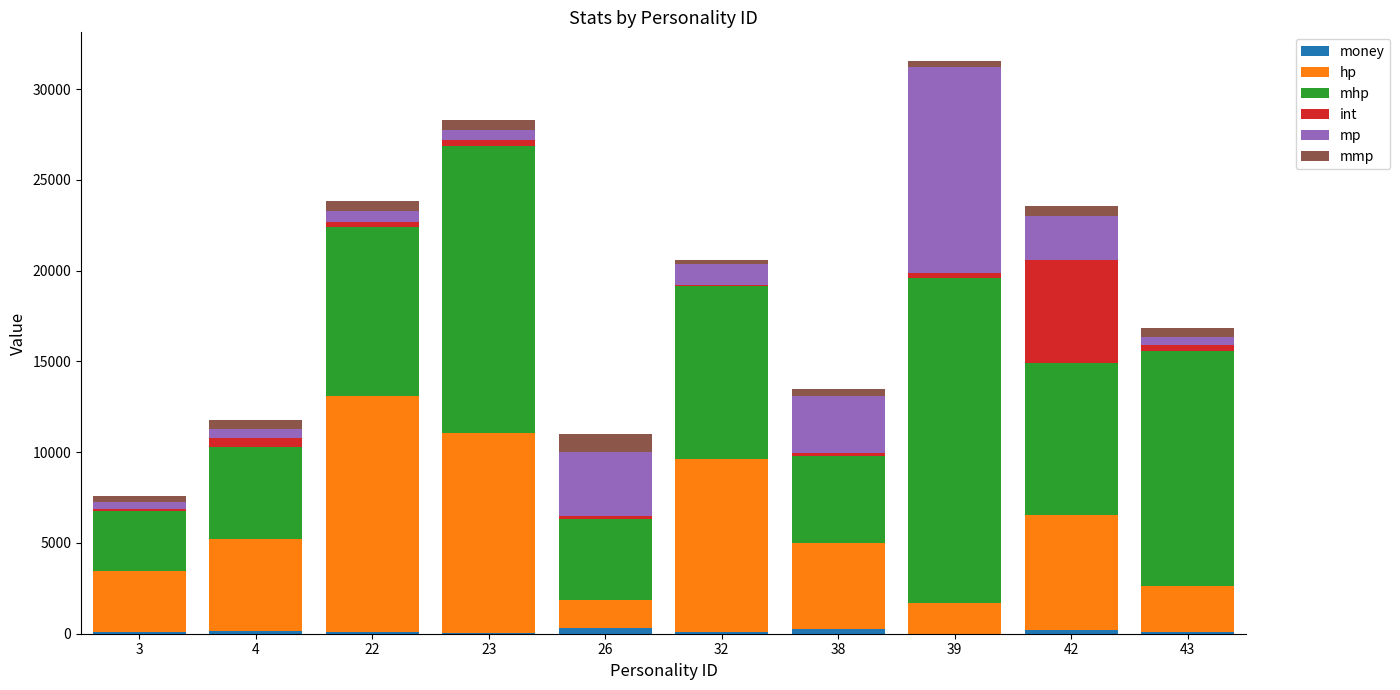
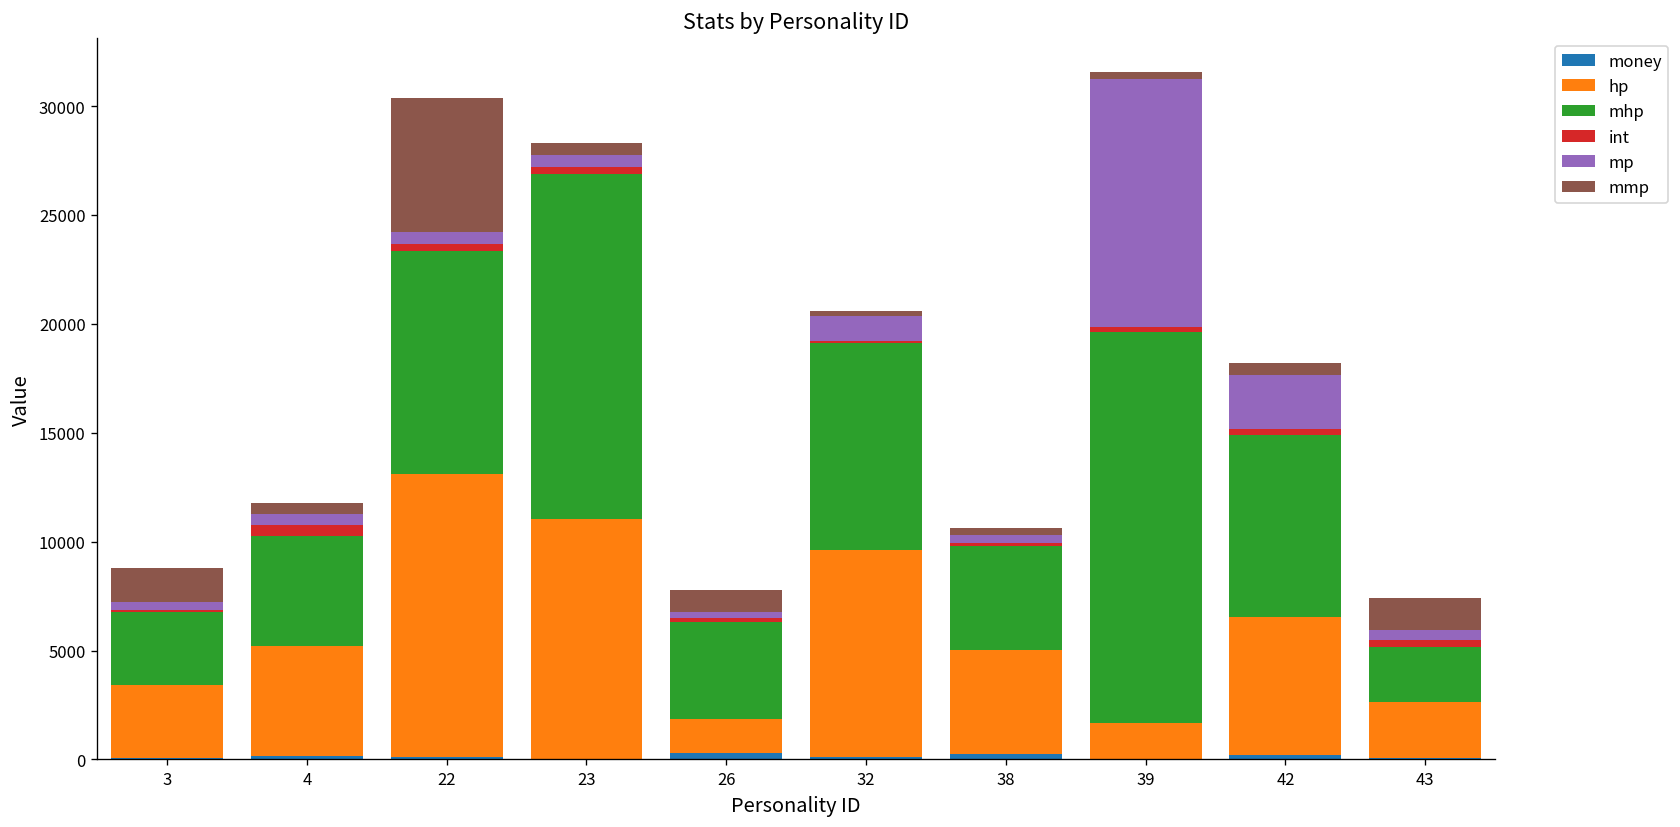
  {
    "money": {
      "4": 100,
      "26": 300,
      "38": 200,
      "42": 200
    },
    "hp": {
      "3": 3400,
      "4": 5100,
      "22": 13000,
      "23": 11000,
      "26": 1600,
      "32": 9500,
      "38": 4800,
      "39": 1700,
      "42": 6300,
      "43": 2500
    },
    "mhp": {
      "3": 3400,
      "4": 5100,
-     "22": 9300,
+     "22": 10300,
      "23": 15800,
      "26": 4500,
      "32": 9500,
      "38": 4800,
      "39": 17900,
      "42": 8400,
-     "43": 13000
+     "43": 2500
    },
    "int": {
      "4": 500,
      "22": 300,
      "23": 300,
      "26": 200,
      "38": 200,
      "39": 300,
-     "42": 5700,
+     "42": 300,
      "43": 300
    },
    "mp": {
      "3": 400,
      "4": 500,
      "22": 600,
      "23": 500,
-     "26": 3500,
+     "26": 300,
      "32": 1200,
-     "38": 3200,
+     "38": 400,
      "39": 11400,
      "42": 2500,
      "43": 500
    },
    "mmp": {
-     "3": 400,
+     "3": 1600,
      "4": 500,
-     "22": 600,
+     "22": 6100,
      "23": 500,
      "26": 1000,
      "32": 200,
      "38": 400,
      "39": 300,
      "42": 600,
-     "43": 500
+     "43": 1500
    }
  }
